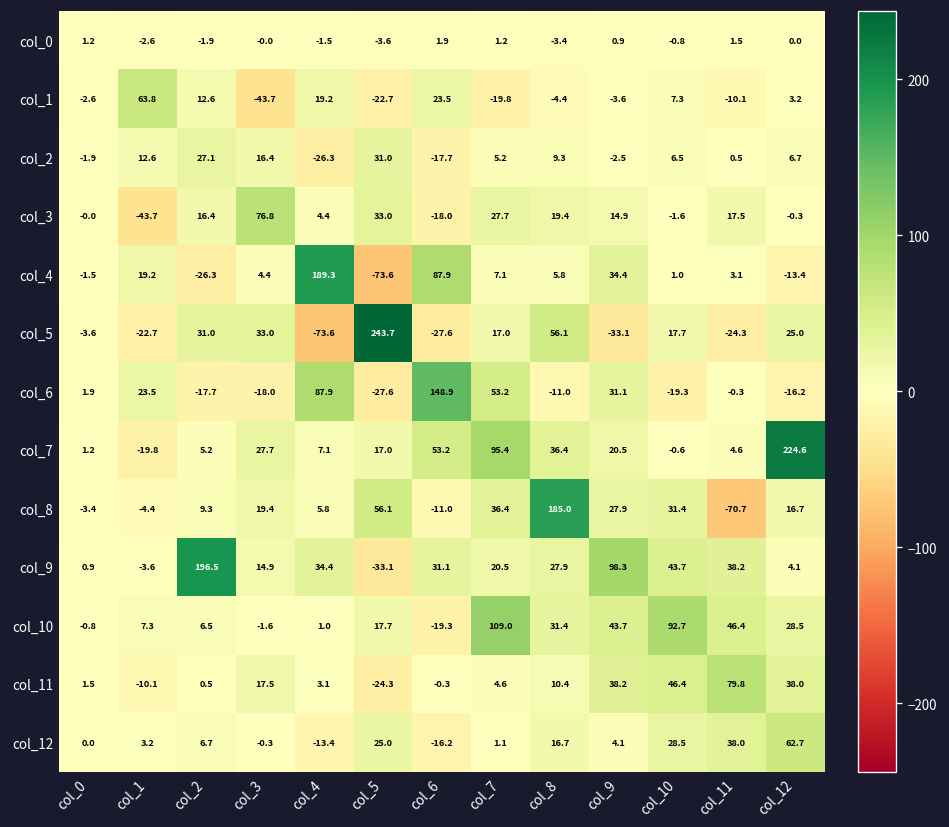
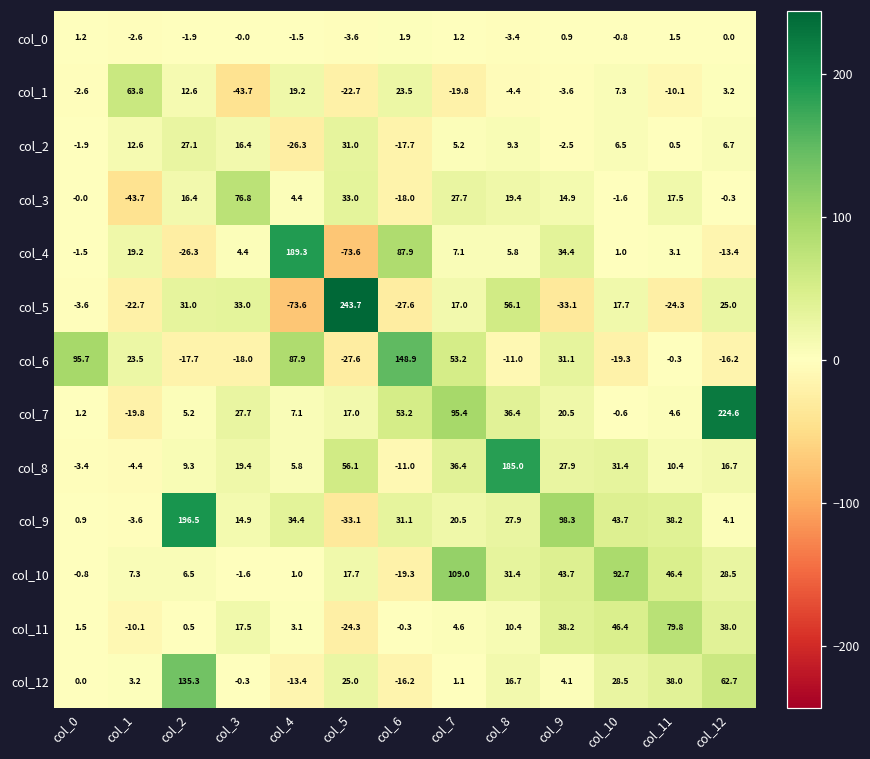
  {
    "col_0": {
      "col_0": 1.2,
      "col_1": -2.6,
      "col_2": -1.9,
      "col_3": -0.0,
      "col_4": -1.5,
      "col_5": -3.6,
      "col_6": 1.9,
      "col_7": 1.2,
      "col_8": -3.4,
      "col_9": 0.9,
      "col_10": -0.8,
      "col_11": 1.5,
      "col_12": 0.0
    },
    "col_1": {
      "col_0": -2.6,
      "col_1": 63.8,
      "col_2": 12.6,
      "col_3": -43.7,
      "col_4": 19.2,
      "col_5": -22.7,
      "col_6": 23.5,
      "col_7": -19.8,
      "col_8": -4.4,
      "col_9": -3.6,
      "col_10": 7.3,
      "col_11": -10.1,
      "col_12": 3.2
    },
    "col_2": {
      "col_0": -1.9,
      "col_1": 12.6,
      "col_2": 27.1,
      "col_3": 16.4,
      "col_4": -26.3,
      "col_5": 31.0,
      "col_6": -17.7,
      "col_7": 5.2,
      "col_8": 9.3,
      "col_9": -2.5,
      "col_10": 6.5,
      "col_11": 0.5,
      "col_12": 6.7
    },
    "col_3": {
      "col_0": -0.0,
      "col_1": -43.7,
      "col_2": 16.4,
      "col_3": 76.8,
      "col_4": 4.4,
      "col_5": 33.0,
      "col_6": -18.0,
      "col_7": 27.7,
      "col_8": 19.4,
      "col_9": 14.9,
      "col_10": -1.6,
      "col_11": 17.5,
      "col_12": -0.3
    },
    "col_4": {
      "col_0": -1.5,
      "col_1": 19.2,
      "col_2": -26.3,
      "col_3": 4.4,
      "col_4": 189.3,
      "col_5": -73.6,
      "col_6": 87.9,
      "col_7": 7.1,
      "col_8": 5.8,
      "col_9": 34.4,
      "col_10": 1.0,
      "col_11": 3.1,
      "col_12": -13.4
    },
    "col_5": {
      "col_0": -3.6,
      "col_1": -22.7,
      "col_2": 31.0,
      "col_3": 33.0,
      "col_4": -73.6,
      "col_5": 243.7,
      "col_6": -27.6,
      "col_7": 17.0,
      "col_8": 56.1,
      "col_9": -33.1,
      "col_10": 17.7,
      "col_11": -24.3,
      "col_12": 25.0
    },
    "col_6": {
-     "col_0": 1.9,
+     "col_0": 95.7,
      "col_1": 23.5,
      "col_2": -17.7,
      "col_3": -18.0,
      "col_4": 87.9,
      "col_5": -27.6,
      "col_6": 148.9,
      "col_7": 53.2,
      "col_8": -11.0,
      "col_9": 31.1,
      "col_10": -19.3,
      "col_11": -0.3,
      "col_12": -16.2
    },
    "col_7": {
      "col_0": 1.2,
      "col_1": -19.8,
      "col_2": 5.2,
      "col_3": 27.7,
      "col_4": 7.1,
      "col_5": 17.0,
      "col_6": 53.2,
      "col_7": 95.4,
      "col_8": 36.4,
      "col_9": 20.5,
      "col_10": -0.6,
      "col_11": 4.6,
      "col_12": 224.6
    },
    "col_8": {
      "col_0": -3.4,
      "col_1": -4.4,
      "col_2": 9.3,
      "col_3": 19.4,
      "col_4": 5.8,
      "col_5": 56.1,
      "col_6": -11.0,
      "col_7": 36.4,
      "col_8": 185.0,
      "col_9": 27.9,
      "col_10": 31.4,
-     "col_11": -70.7,
+     "col_11": 10.4,
      "col_12": 16.7
    },
    "col_9": {
      "col_0": 0.9,
      "col_1": -3.6,
      "col_2": 196.5,
      "col_3": 14.9,
      "col_4": 34.4,
      "col_5": -33.1,
      "col_6": 31.1,
      "col_7": 20.5,
      "col_8": 27.9,
      "col_9": 98.3,
      "col_10": 43.7,
      "col_11": 38.2,
      "col_12": 4.1
    },
    "col_10": {
      "col_0": -0.8,
      "col_1": 7.3,
      "col_2": 6.5,
      "col_3": -1.6,
      "col_4": 1.0,
      "col_5": 17.7,
      "col_6": -19.3,
      "col_7": 109.0,
      "col_8": 31.4,
      "col_9": 43.7,
      "col_10": 92.7,
      "col_11": 46.4,
      "col_12": 28.5
    },
    "col_11": {
      "col_0": 1.5,
      "col_1": -10.1,
      "col_2": 0.5,
      "col_3": 17.5,
      "col_4": 3.1,
      "col_5": -24.3,
      "col_6": -0.3,
      "col_7": 4.6,
      "col_8": 10.4,
      "col_9": 38.2,
      "col_10": 46.4,
      "col_11": 79.8,
      "col_12": 38.0
    },
    "col_12": {
      "col_0": 0.0,
      "col_1": 3.2,
-     "col_2": 6.7,
+     "col_2": 135.3,
      "col_3": -0.3,
      "col_4": -13.4,
      "col_5": 25.0,
      "col_6": -16.2,
      "col_7": 1.1,
      "col_8": 16.7,
      "col_9": 4.1,
      "col_10": 28.5,
      "col_11": 38.0,
      "col_12": 62.7
    }
  }
